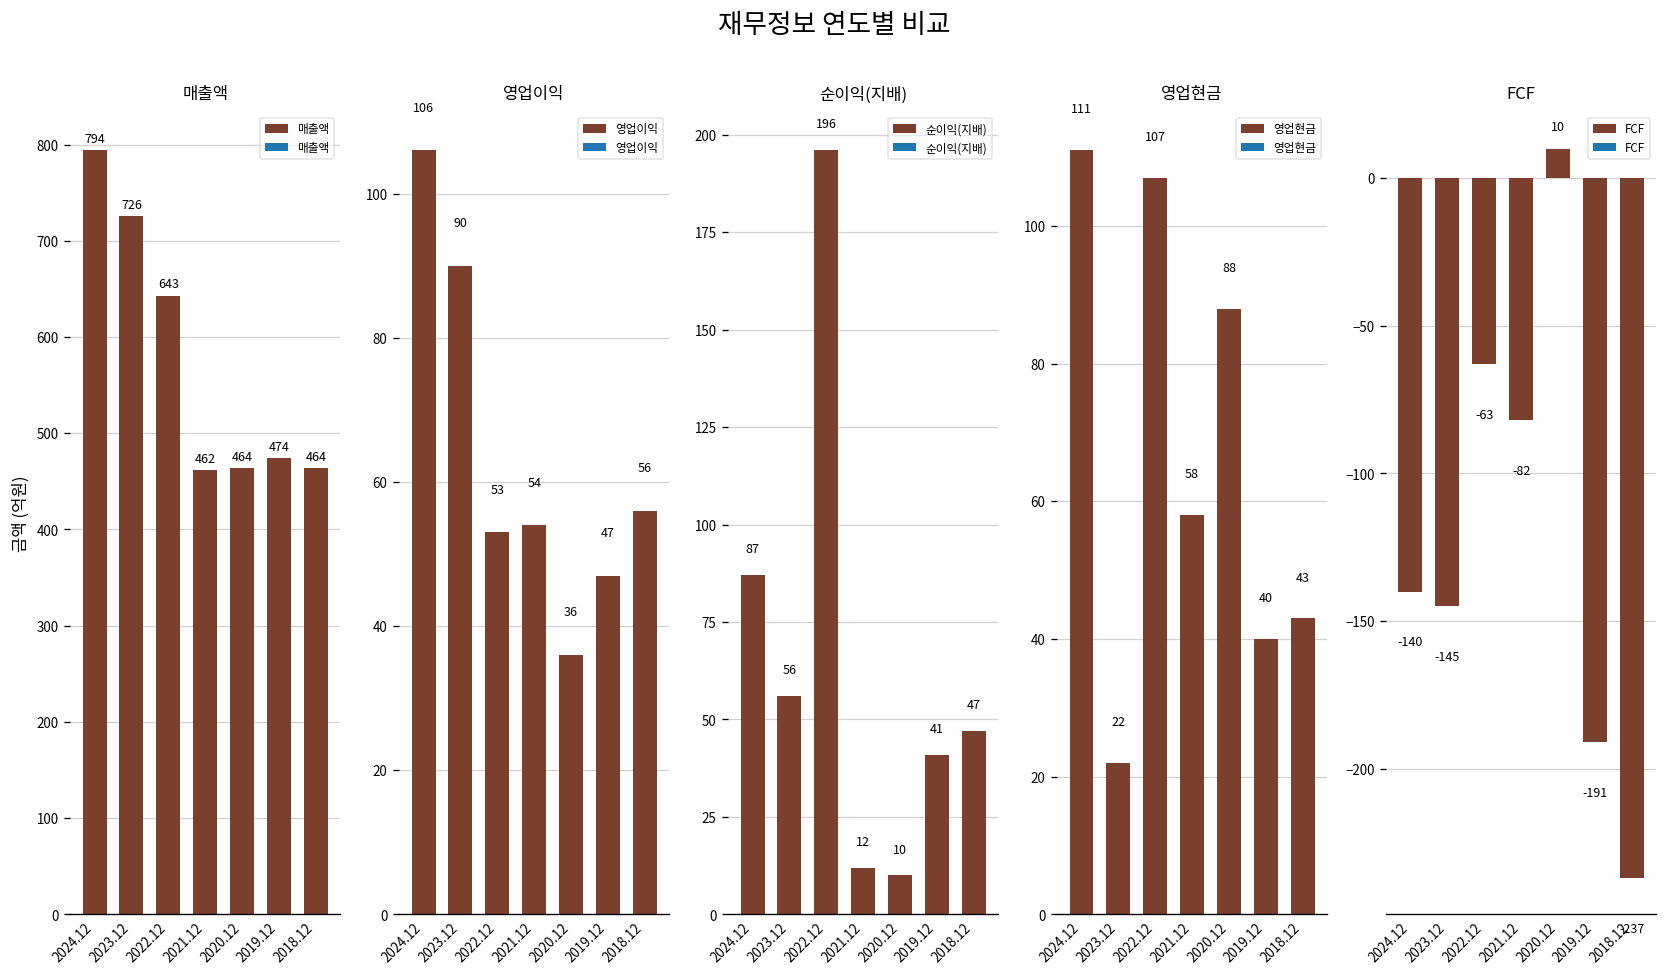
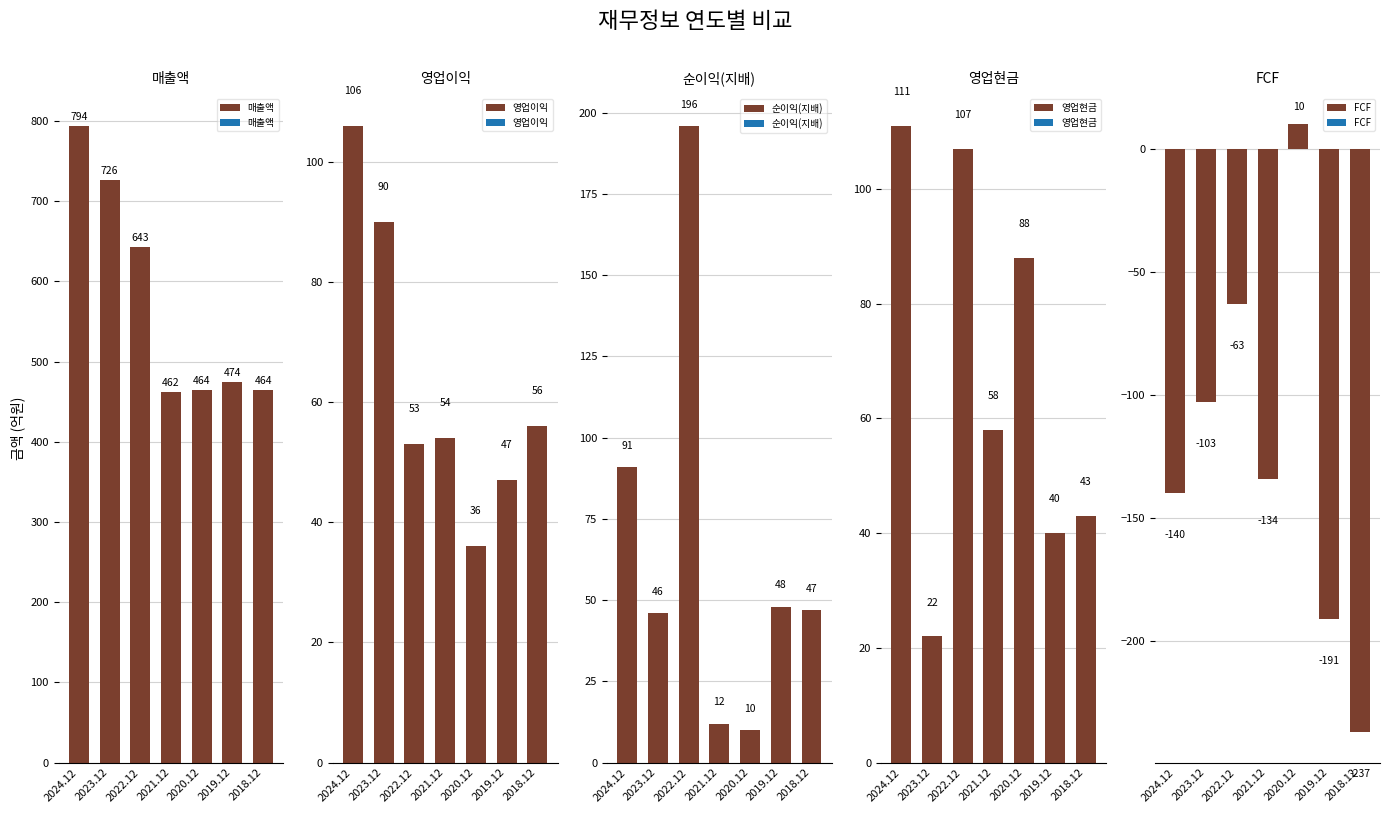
  {
    "매출액": {
      "2024.12": 794,
      "2023.12": 726,
      "2022.12": 643,
      "2021.12": 462,
      "2020.12": 464,
      "2019.12": 474,
      "2018.12": 464
    },
    "순이익(지배)": {
-     "2024.12": 87,
-     "2023.12": 56,
+     "2024.12": 91,
+     "2023.12": 46,
      "2022.12": 196,
      "2021.12": 12,
      "2020.12": 10,
-     "2019.12": 41,
+     "2019.12": 48,
      "2018.12": 47
    },
    "FCF": {
-     "2023.12": -145,
-     "2021.12": -82,
+     "2023.12": -103,
+     "2021.12": -134,
      "2020.12": 10
    }
  }
